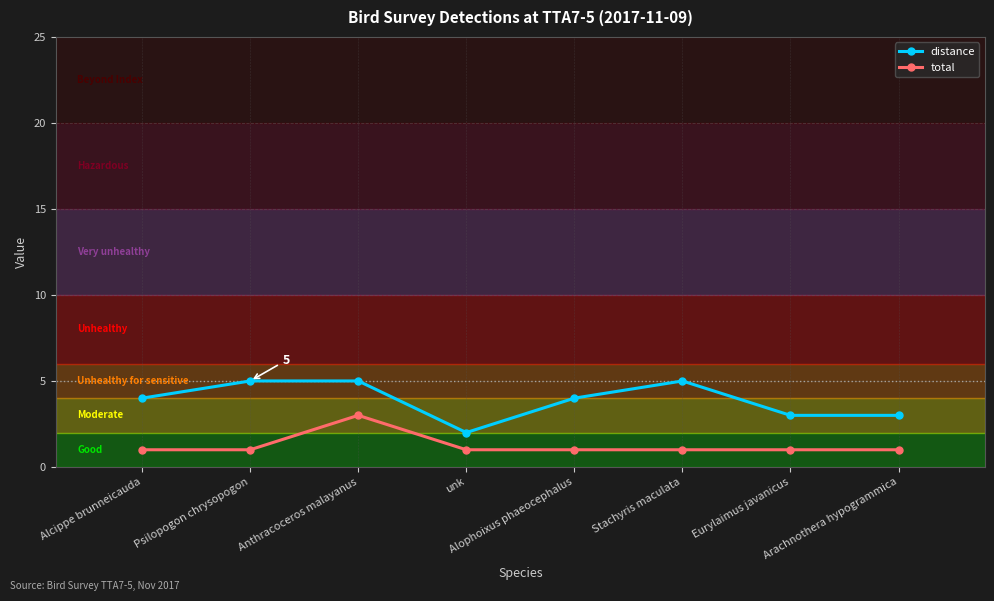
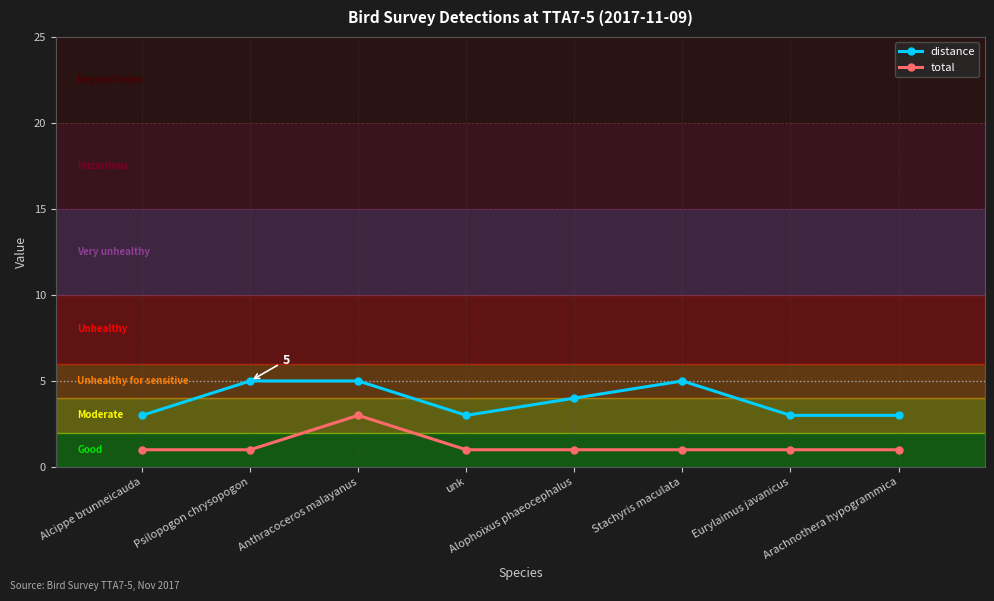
  {
    "distance": {
-     "Alcippe brunneicauda": 4,
+     "Alcippe brunneicauda": 3,
      "Anthracoceros malayanus": 5,
-     "unk": 2,
+     "unk": 3,
      "Alophoixus phaeocephalus": 4,
      "Stachyris maculata": 5,
      "Eurylaimus javanicus": 3,
      "Arachnothera hypogrammica": 3
    },
    "total": {
      "Alcippe brunneicauda": 1,
      "Psilopogon chrysopogon": 1,
      "Anthracoceros malayanus": 3,
      "unk": 1,
      "Alophoixus phaeocephalus": 1,
      "Stachyris maculata": 1,
      "Eurylaimus javanicus": 1,
      "Arachnothera hypogrammica": 1
    }
  }
